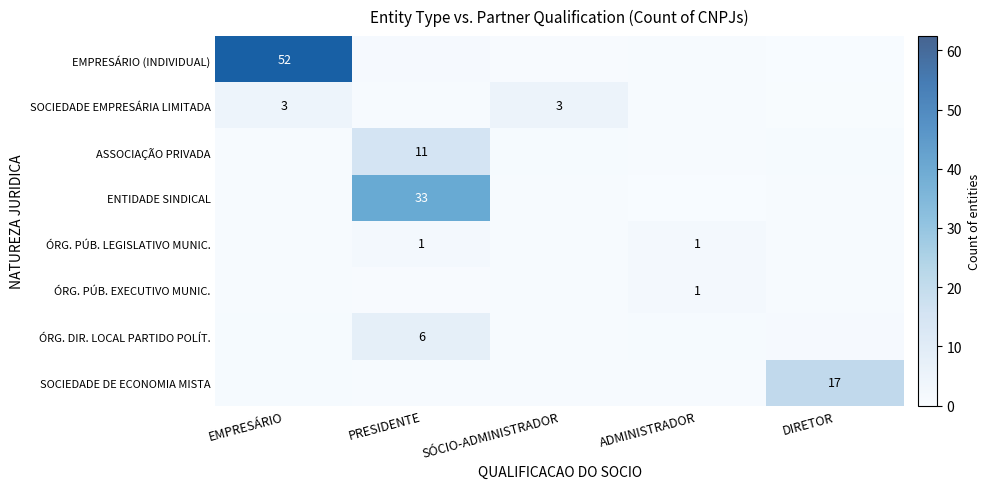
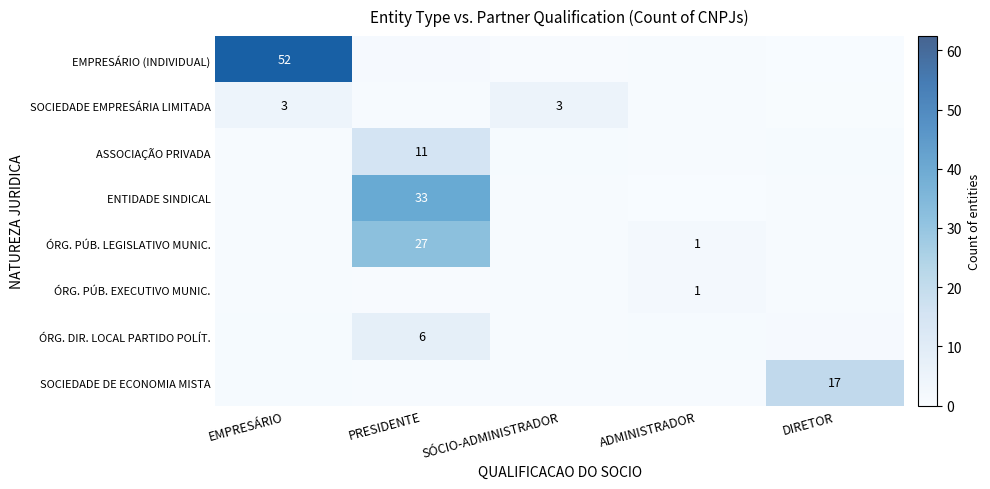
  {
    "EMPRESÁRIO (INDIVIDUAL)": {
      "EMPRESÁRIO": 52
    },
    "SOCIEDADE EMPRESÁRIA LIMITADA": {
      "EMPRESÁRIO": 3,
      "SÓCIO-ADMINISTRADOR": 3
    },
    "ASSOCIAÇÃO PRIVADA": {
      "PRESIDENTE": 11
    },
    "ENTIDADE SINDICAL": {
      "PRESIDENTE": 33
    },
    "ÓRG. PÚB. LEGISLATIVO MUNIC.": {
-     "PRESIDENTE": 1,
+     "PRESIDENTE": 27,
      "ADMINISTRADOR": 1
    },
    "ÓRG. PÚB. EXECUTIVO MUNIC.": {
      "ADMINISTRADOR": 1
    },
    "ÓRG. DIR. LOCAL PARTIDO POLÍT.": {
      "PRESIDENTE": 6
    },
    "SOCIEDADE DE ECONOMIA MISTA": {
      "DIRETOR": 17
    }
  }
